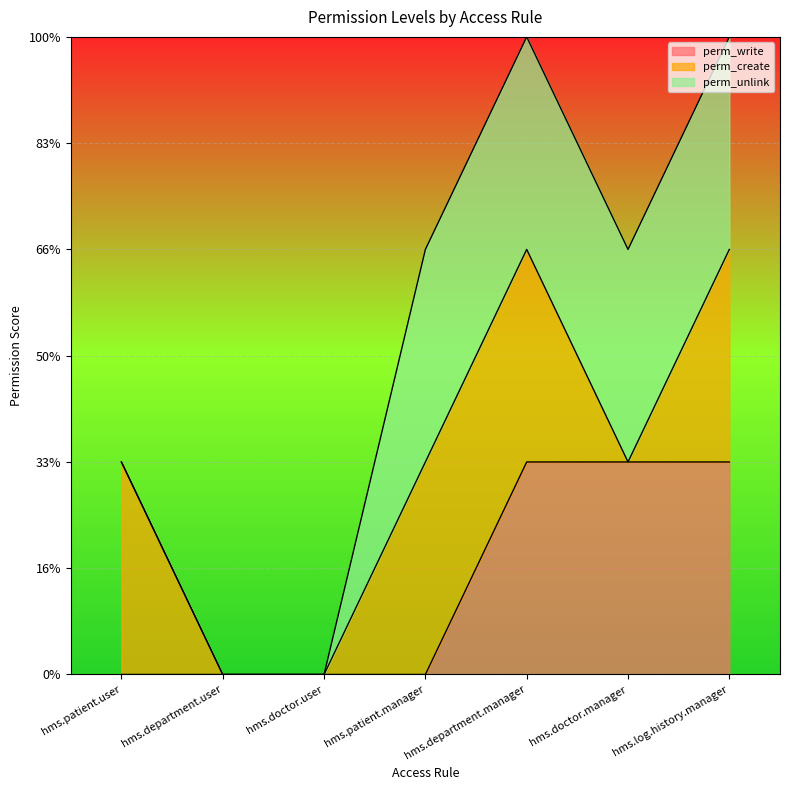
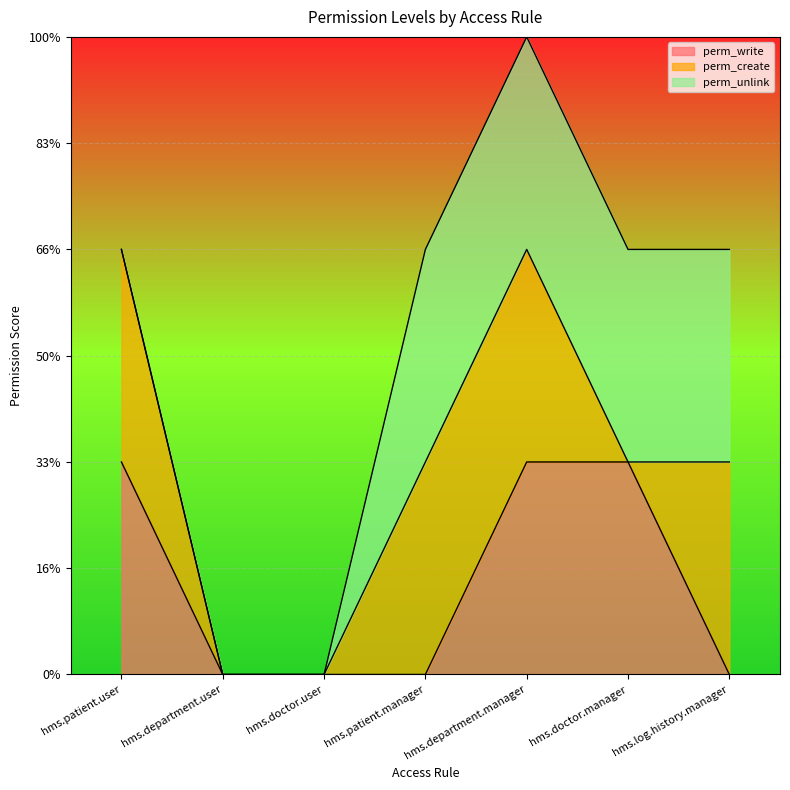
  {
    "perm_write": {
-     "hms.patient.user": "0%",
+     "hms.patient.user": "33%",
      "hms.patient.manager": "0%",
      "hms.department.manager": "33%",
-     "hms.log.history.manager": "33%"
+     "hms.log.history.manager": "0%"
    },
    "perm_create": {
      "hms.patient.manager": "33%",
      "hms.department.manager": "33%",
      "hms.log.history.manager": "33%"
    },
    "perm_unlink": {
      "hms.patient.manager": "33%",
      "hms.department.manager": "33%",
      "hms.doctor.manager": "33%",
      "hms.log.history.manager": "33%"
    }
  }
